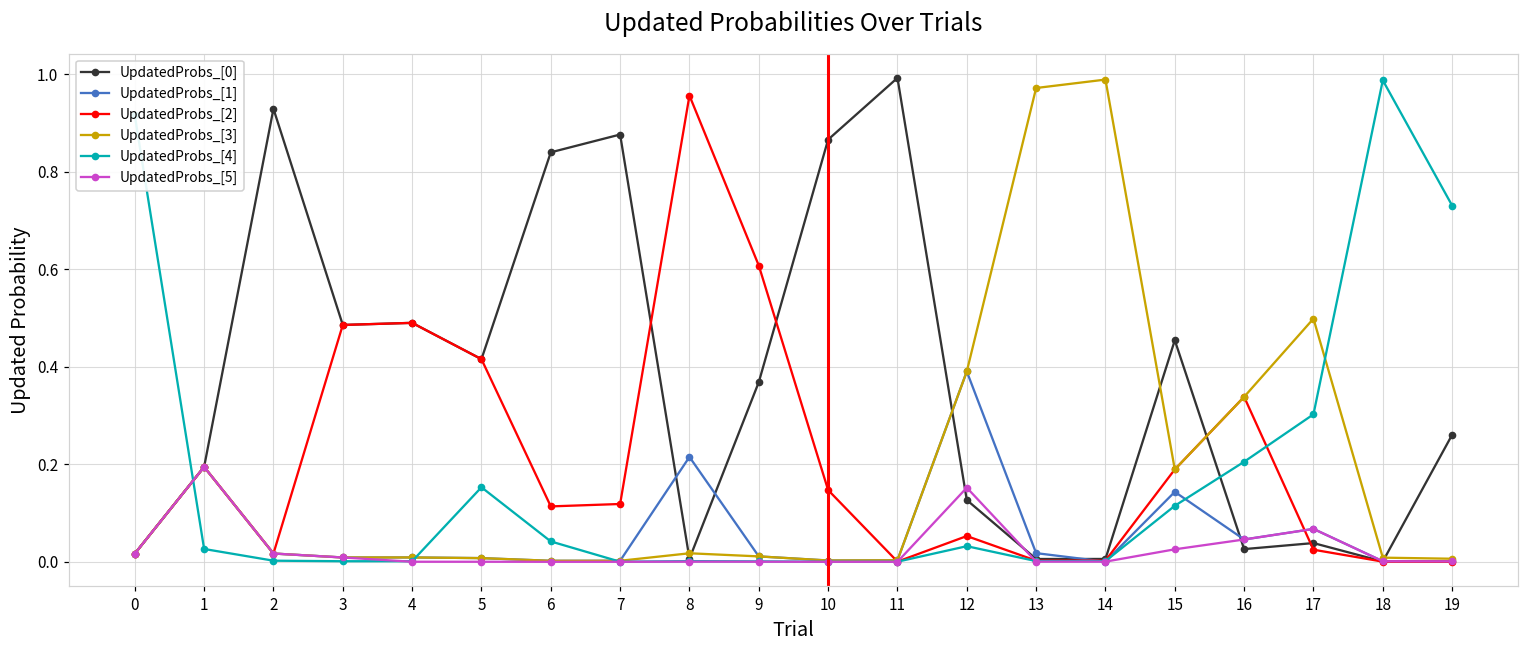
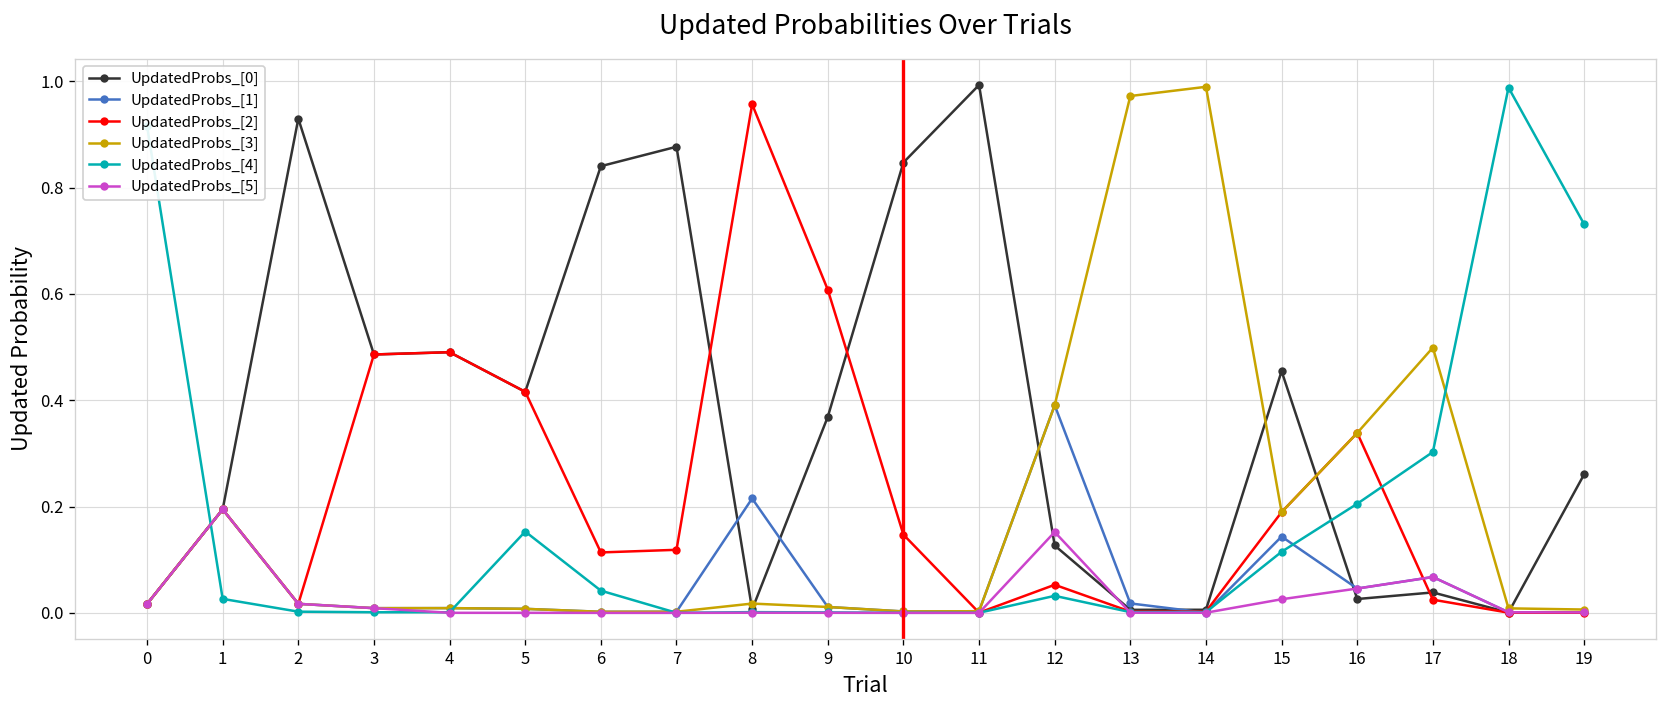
  {
    "UpdatedProbs_[0]": {
      "2": 0.93,
      "6": 0.84,
      "7": 0.88,
      "9": 0.37,
-     "10": 0.87,
+     "10": 0.85,
      "11": 0.99,
      "12": 0.13,
      "15": 0.45,
      "16": 0.03,
      "17": 0.04,
      "19": 0.26
    },
    "UpdatedProbs_[1]": {
      "8": 0.22,
      "13": 0.02,
      "15": 0.14
    },
    "UpdatedProbs_[2]": {
      "6": 0.11,
      "7": 0.12,
      "8": 0.96,
      "9": 0.61,
      "10": 0.15,
      "12": 0.05,
      "17": 0.02
    },
    "UpdatedProbs_[3]": {
      "8": 0.02,
      "13": 0.97,
      "14": 0.99,
      "17": 0.50,
      "18": 0.01
    },
    "UpdatedProbs_[4]": {
      "1": 0.03,
      "2": 0.00,
      "3": 0.00,
      "5": 0.15,
      "6": 0.04,
      "12": 0.03,
      "15": 0.11,
      "16": 0.21,
      "17": 0.30,
      "18": 0.99,
      "19": 0.73
    },
    "UpdatedProbs_[5]": {
      "5": 0.00,
      "12": 0.15,
      "15": 0.03
    }
  }
